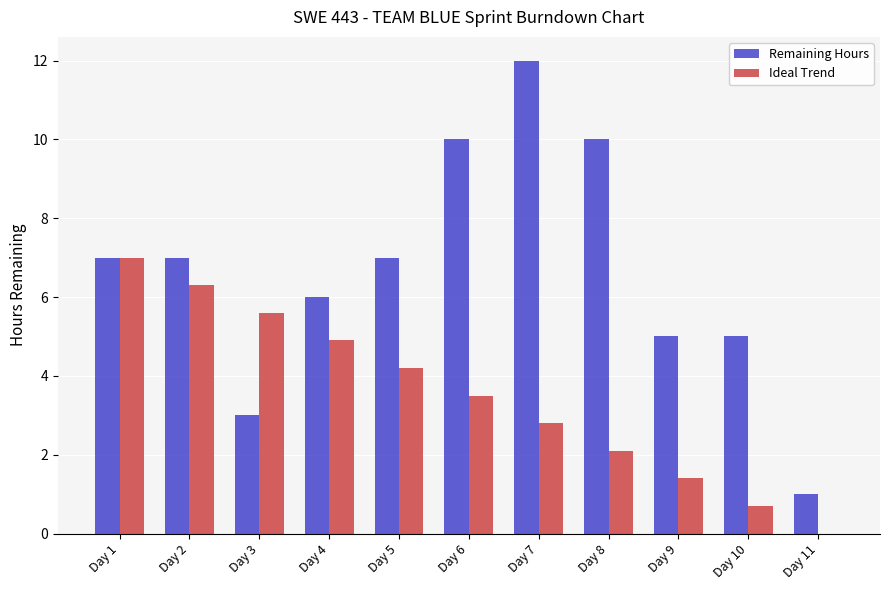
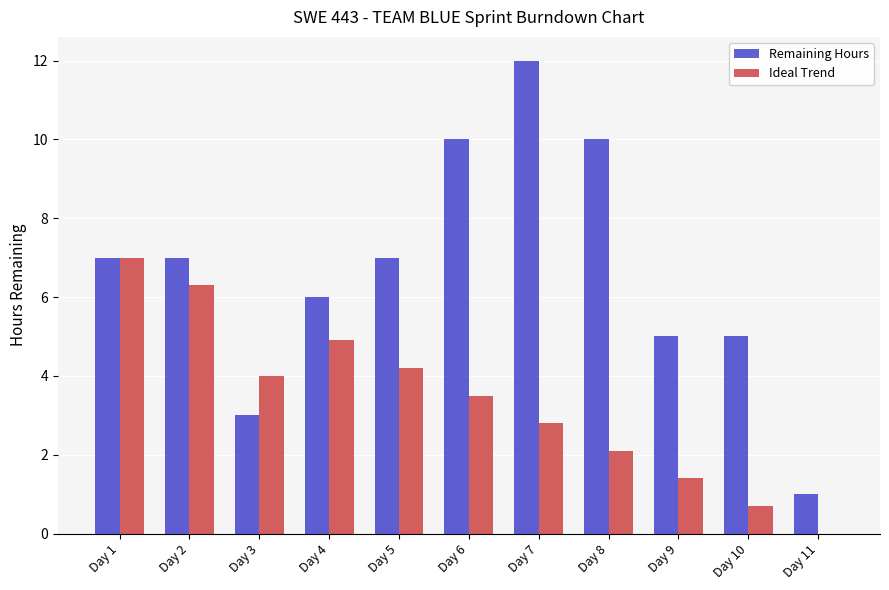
  {
    "Remaining Hours": {
      "Day 1": 7.0,
      "Day 2": 7.0,
      "Day 3": 3.0,
      "Day 4": 6.0,
      "Day 5": 7.0,
      "Day 6": 10.0,
      "Day 7": 12.0,
      "Day 8": 10.0,
      "Day 9": 5.0,
      "Day 10": 5.0,
      "Day 11": 1.0
    },
    "Ideal Trend": {
      "Day 1": 7.0,
      "Day 2": 6.3,
-     "Day 3": 5.6,
+     "Day 3": 4.0,
      "Day 4": 4.9,
      "Day 5": 4.2,
      "Day 6": 3.5,
      "Day 7": 2.8,
      "Day 8": 2.1,
      "Day 9": 1.4,
      "Day 10": 0.7,
      "Day 11": 0.0
    }
  }
